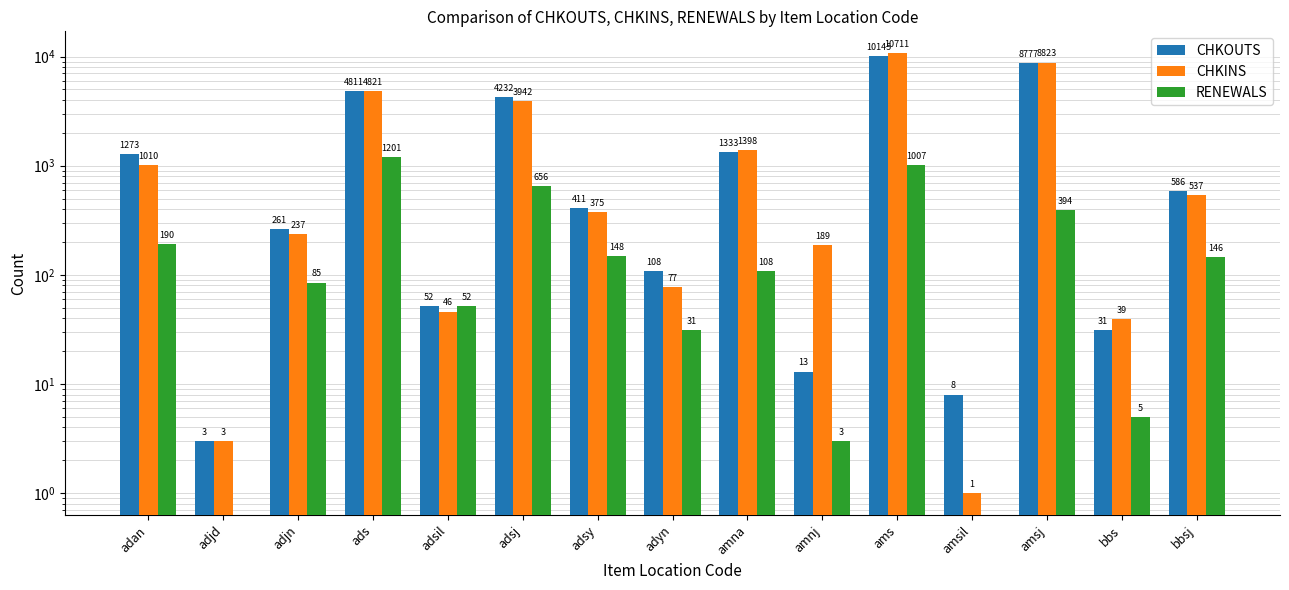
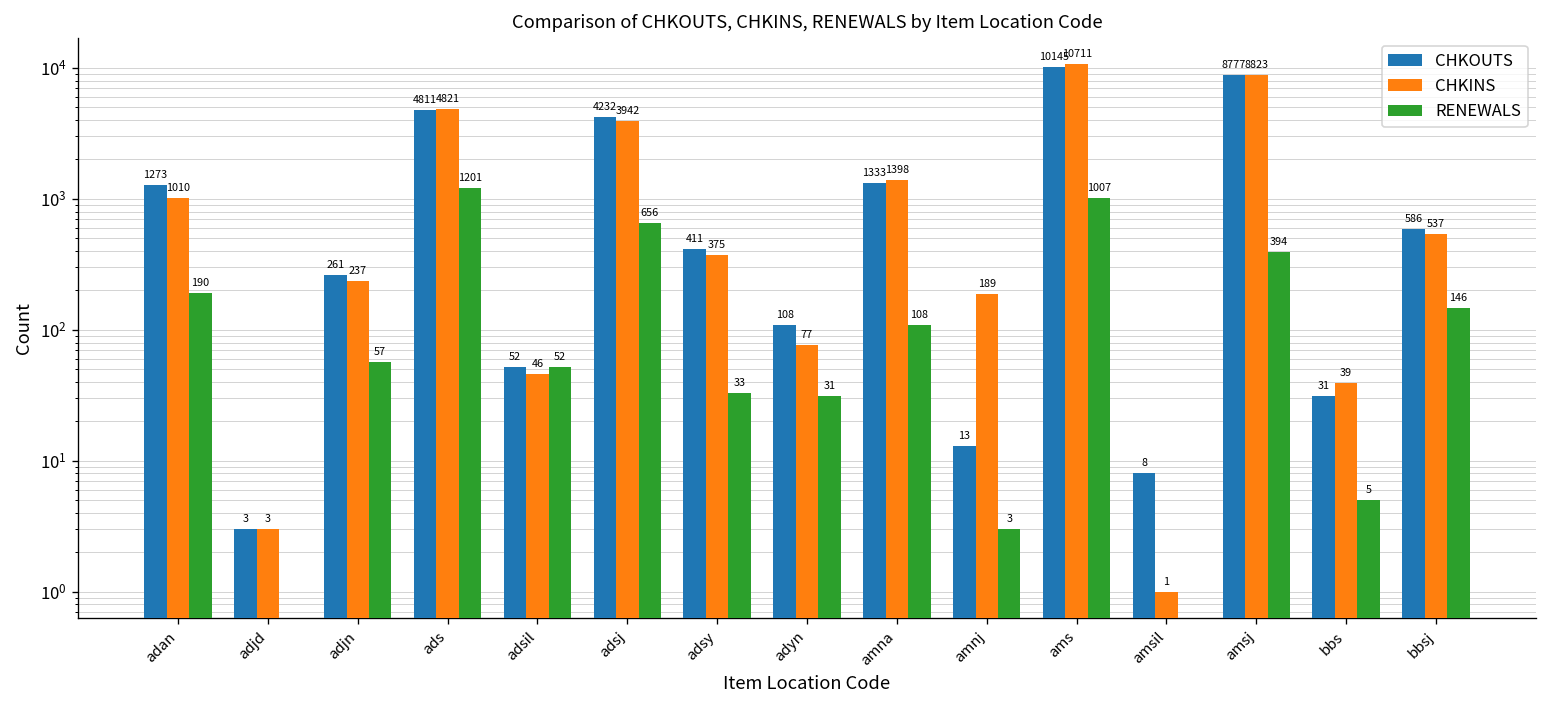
  {
    "CHKOUTS": {
      "adan": 1273,
      "adjd": 3,
      "adjn": 261,
      "ads": 4811,
      "adsil": 52,
      "adsj": 4232,
      "adsy": 411,
      "adyn": 108,
      "amna": 1333,
      "amnj": 13,
      "amsil": 8,
      "amsj": 8777,
      "bbs": 31,
      "bbsj": 586
    },
    "CHKINS": {
      "adan": 1010,
      "adjd": 3,
      "adjn": 237,
      "ads": 4821,
      "adsil": 46,
      "adsj": 3942,
      "adsy": 375,
      "adyn": 77,
      "amna": 1398,
      "amnj": 189,
      "amsil": 1,
      "amsj": 8823,
      "bbs": 39,
      "bbsj": 537
    },
    "RENEWALS": {
      "adan": 190,
-     "adjn": 85,
+     "adjn": 57,
      "ads": 1201,
      "adsil": 52,
      "adsj": 656,
-     "adsy": 148,
+     "adsy": 33,
      "adyn": 31,
      "amna": 108,
      "amnj": 3,
      "ams": 1007,
      "amsj": 394,
      "bbs": 5,
      "bbsj": 146
    }
  }
